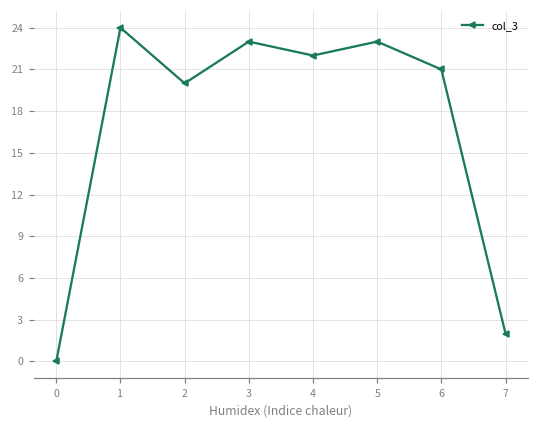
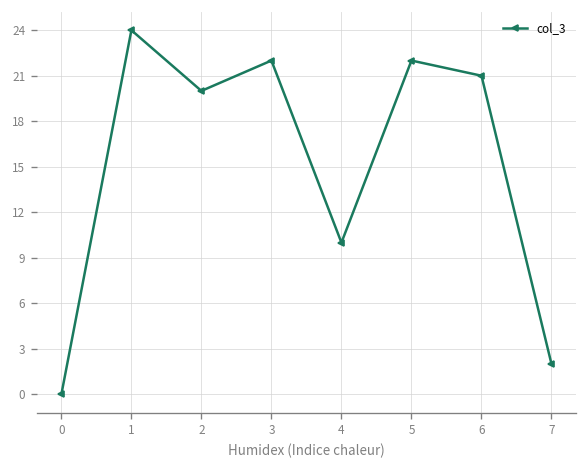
  {
    "0": 0,
    "1": 24,
    "2": 20,
-   "3": 23,
-   "4": 22,
-   "5": 23,
+   "3": 22,
+   "4": 10,
+   "5": 22,
    "6": 21,
    "7": 2
  }
